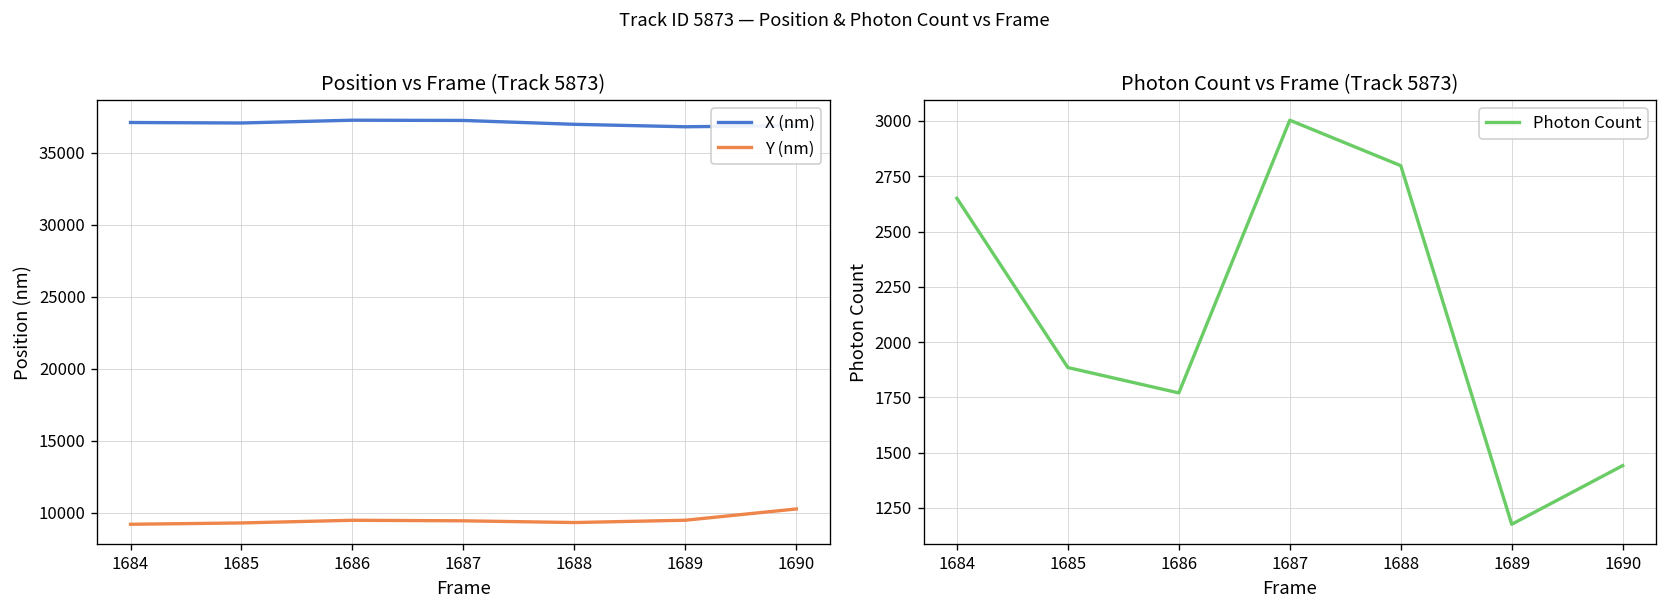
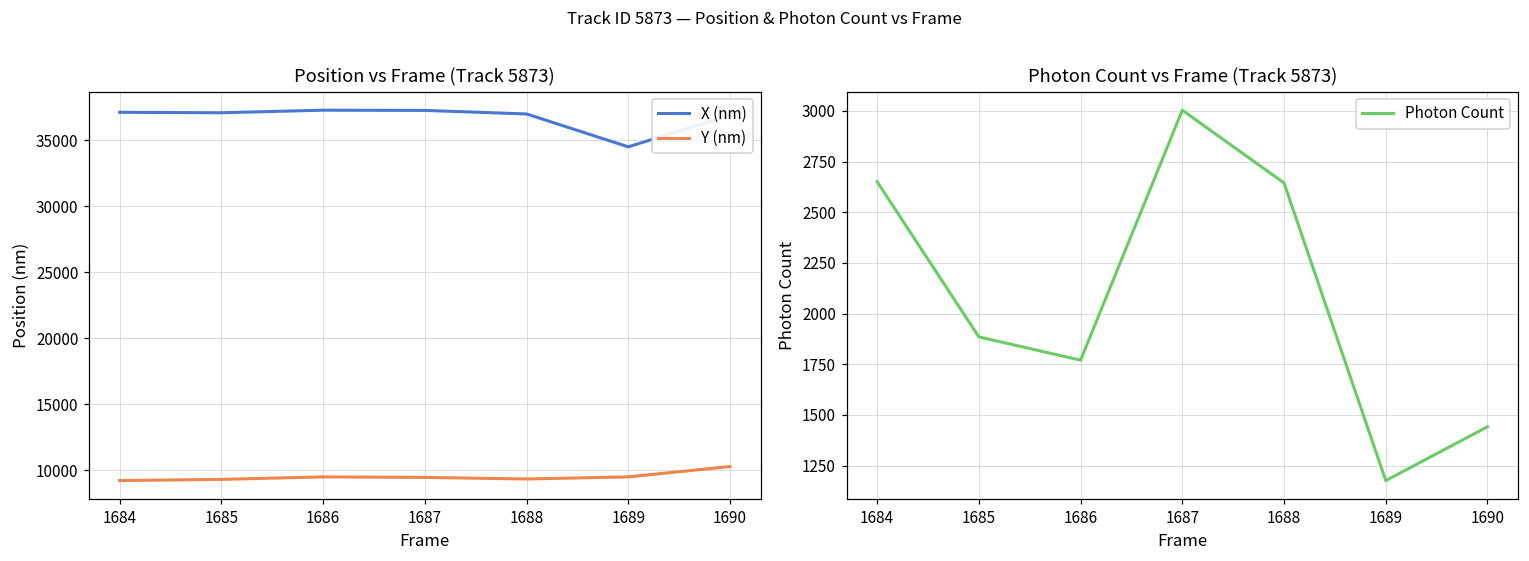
  {
    "Position vs Frame (Track 5873)": {
      "X (nm)": {
        "1684": 37100,
        "1685": 37100,
        "1686": 37300,
        "1687": 37200,
        "1688": 37000,
-       "1689": 36800
+       "1689": 34500
      },
      "Y (nm)": {
        "1684": 9200,
        "1685": 9300,
        "1686": 9500,
        "1687": 9400,
        "1688": 9300,
        "1689": 9500,
        "1690": 10300
      }
    },
    "Photon Count vs Frame (Track 5873)": {
      "1684": 2650,
      "1685": 1890,
      "1686": 1770,
      "1687": 3000,
-     "1688": 2800,
+     "1688": 2640,
      "1689": 1180,
      "1690": 1440
    }
  }
